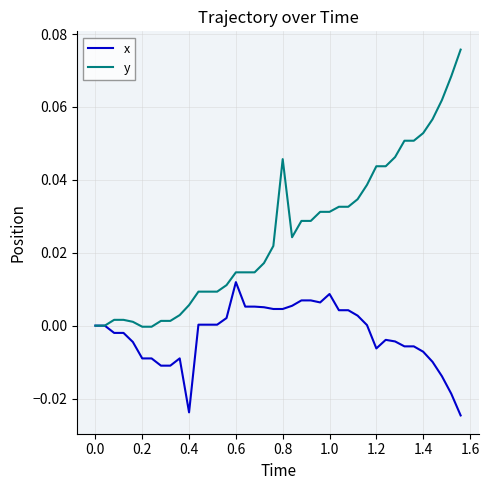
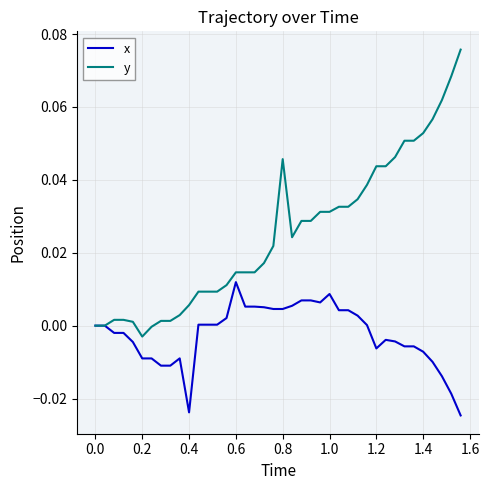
  {
    "x": {
      "0.2": -0.009,
      "0.4": -0.024,
      "0.6": 0.012,
      "0.8": 0.005,
      "1.0": 0.009,
      "1.2": -0.006,
      "1.4": -0.007
    },
    "y": {
-     "0.2": 0.000,
+     "0.2": -0.003,
      "0.4": 0.006,
      "0.6": 0.015,
      "0.8": 0.046,
      "1.0": 0.031,
      "1.2": 0.044,
      "1.4": 0.053
    }
  }
